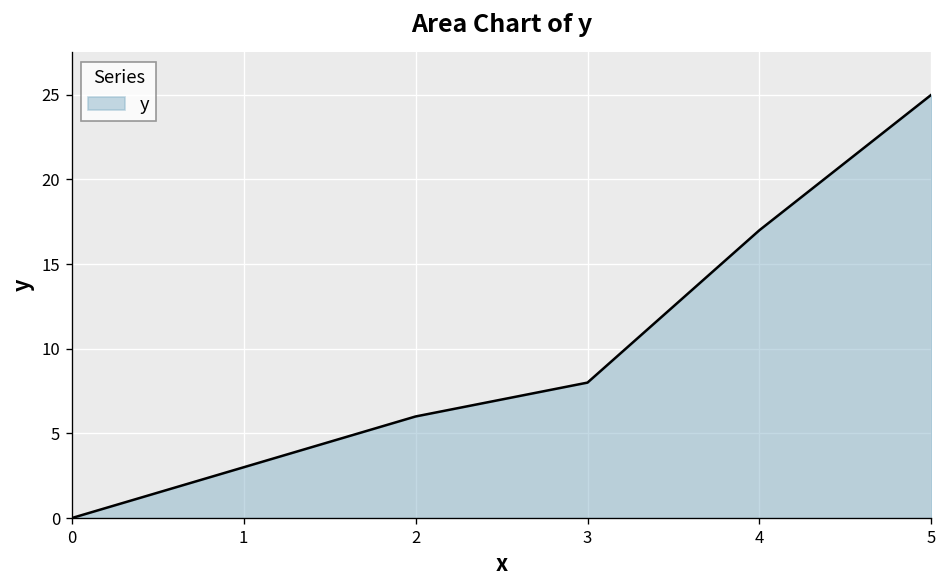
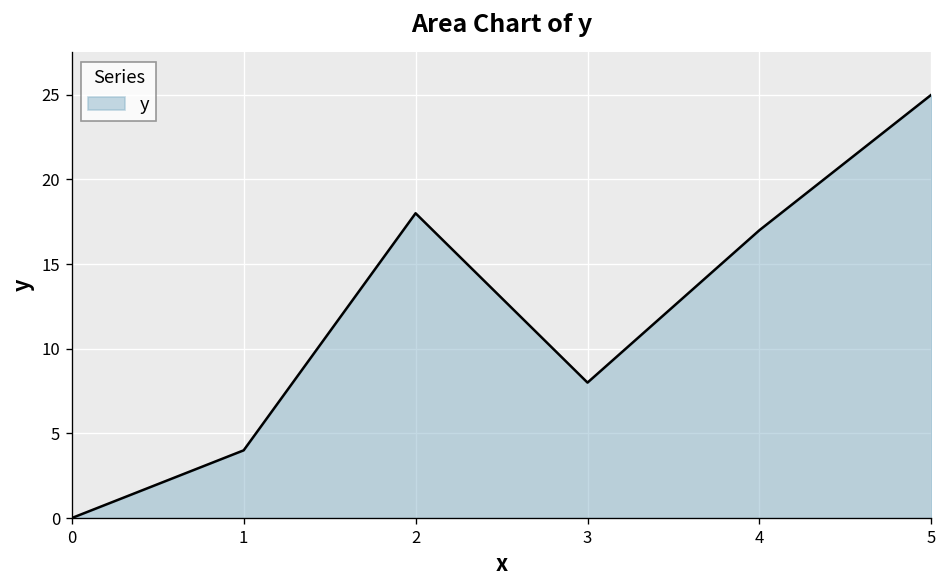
  {
    "0": 0,
-   "1": 3,
-   "2": 6,
+   "1": 4,
+   "2": 18,
    "3": 8,
    "4": 17,
    "5": 25
  }
